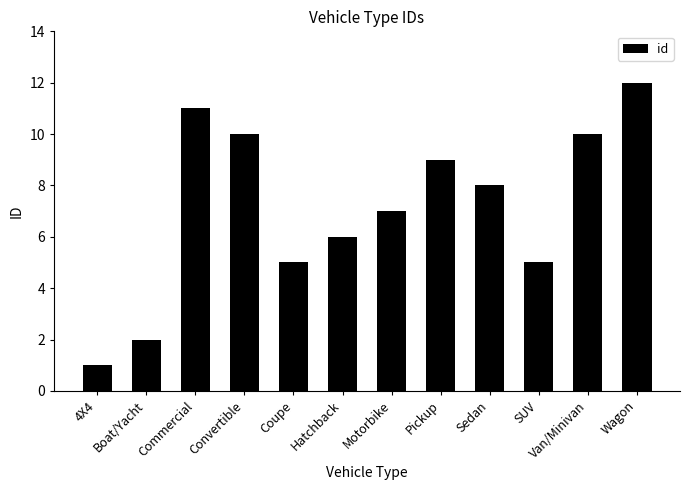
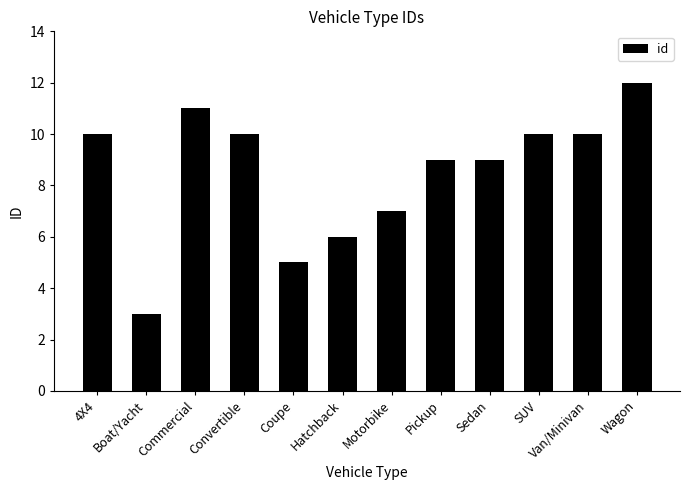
  {
-   "4X4": 1,
-   "Boat/Yacht": 2,
+   "4X4": 10,
+   "Boat/Yacht": 3,
    "Commercial": 11,
    "Convertible": 10,
    "Coupe": 5,
    "Hatchback": 6,
    "Motorbike": 7,
    "Pickup": 9,
-   "Sedan": 8,
-   "SUV": 5,
+   "Sedan": 9,
+   "SUV": 10,
    "Van/Minivan": 10,
    "Wagon": 12
  }
